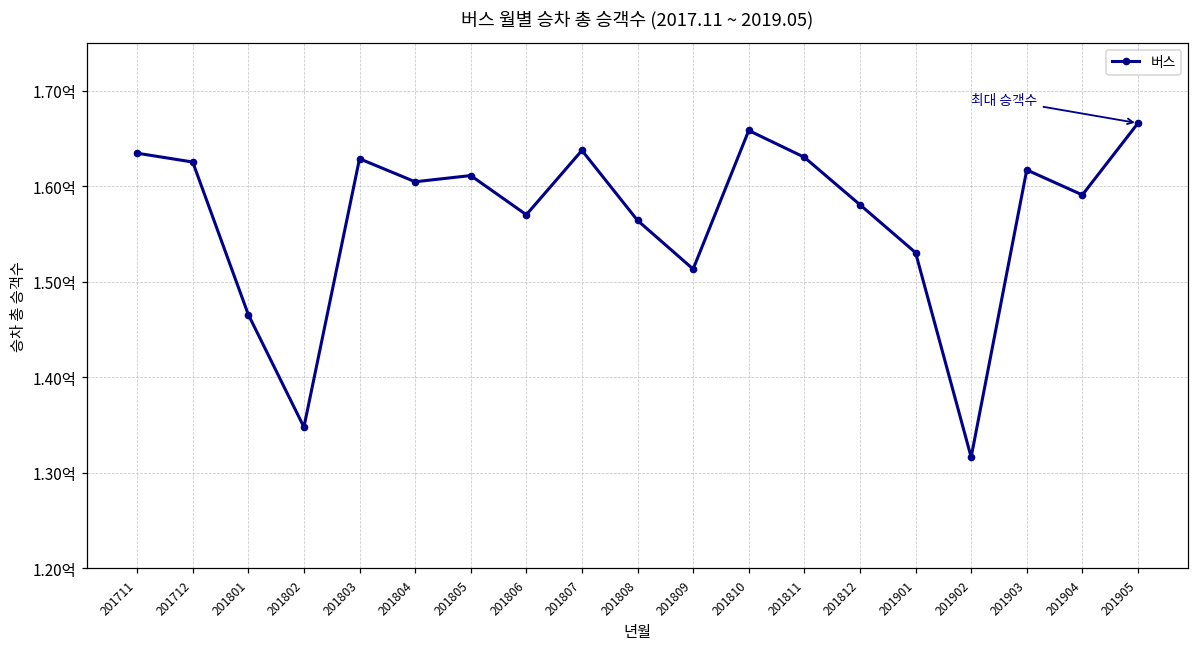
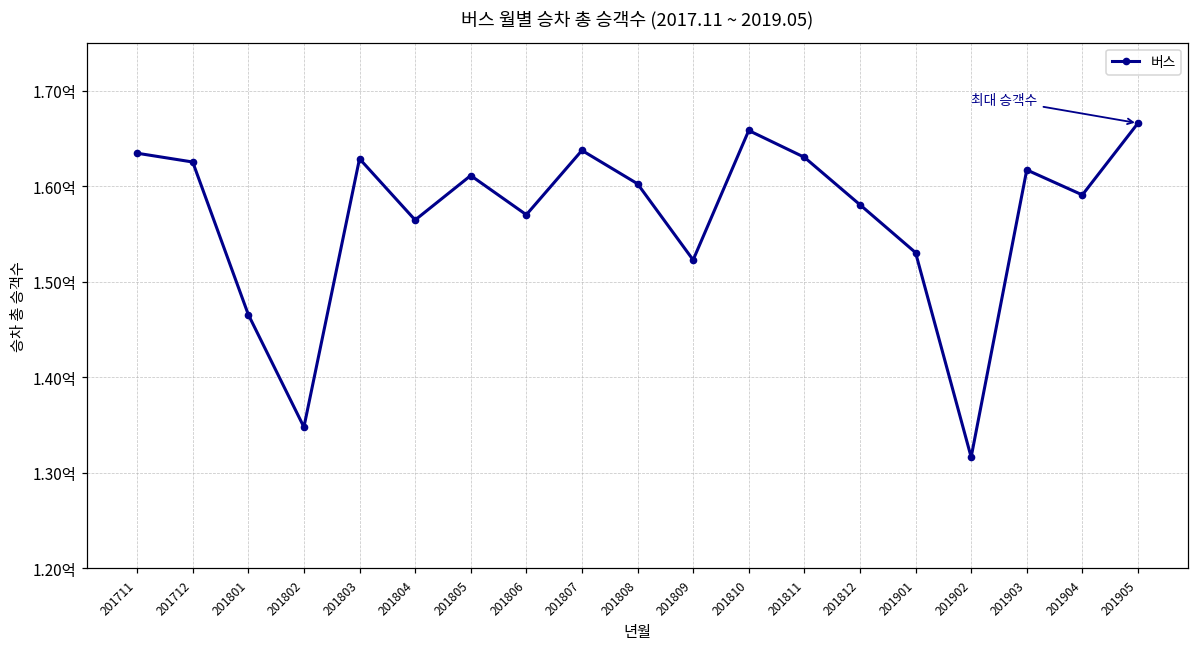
  {
    "201711": "1.63억",
    "201712": "1.63억",
    "201801": "1.47억",
    "201802": "1.35억",
    "201803": "1.63억",
-   "201804": "1.60억",
+   "201804": "1.56억",
    "201805": "1.61억",
    "201806": "1.57억",
    "201807": "1.64억",
-   "201808": "1.56억",
-   "201809": "1.51억",
+   "201808": "1.60억",
+   "201809": "1.52억",
    "201810": "1.66억",
    "201811": "1.63억",
    "201812": "1.58억",
    "201901": "1.53억",
    "201902": "1.32억",
    "201903": "1.62억",
    "201904": "1.59억",
    "201905": "1.67억"
  }
